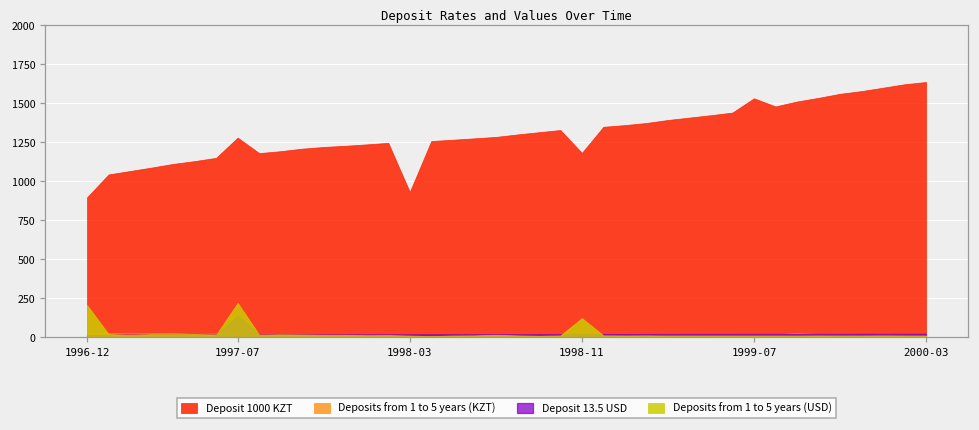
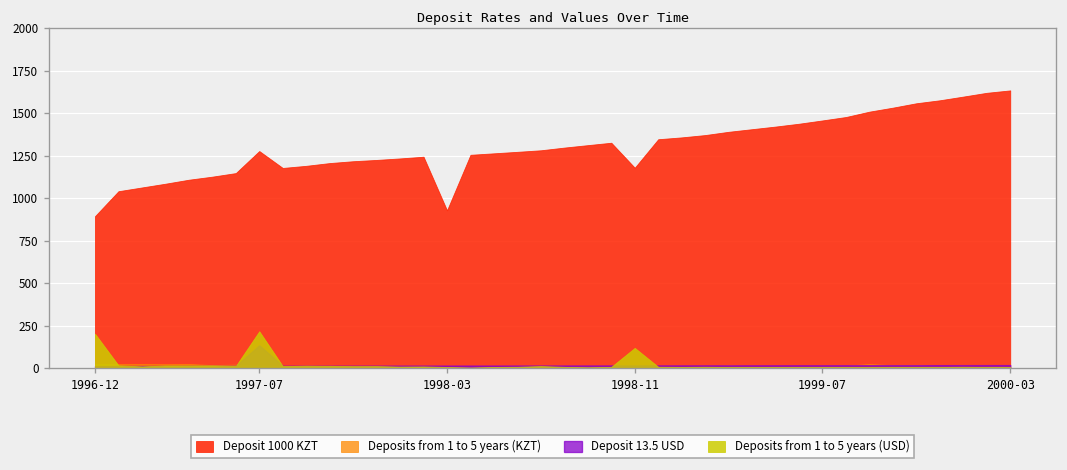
  {
    "Deposit 1000 KZT": {
      "1996-12": 900,
      "1997-07": 1280,
      "1998-03": 930,
      "1998-11": 1180,
-     "1999-07": 1530,
+     "1999-07": 1460,
      "2000-03": 1630
    },
    "Deposit 13.5 USD": {
      "1997-07": 140
    },
    "Deposits from 1 to 5 years (USD)": {
      "1996-12": 200,
      "1997-07": 220,
      "1998-11": 120
    }
  }
